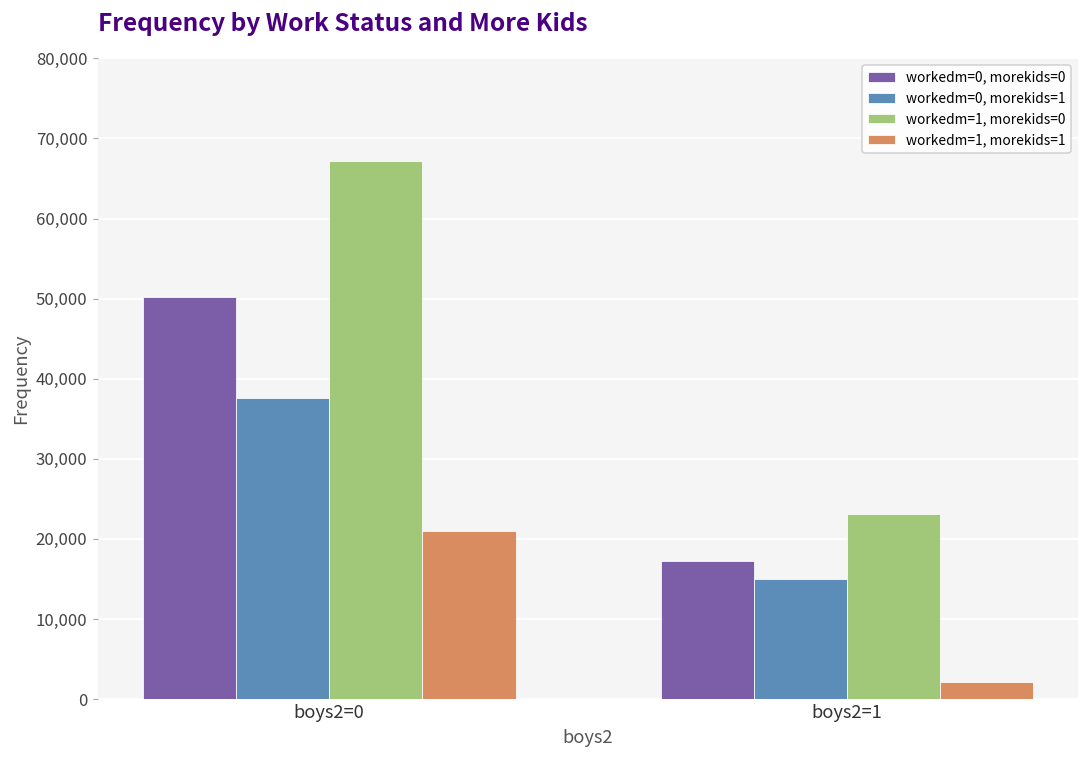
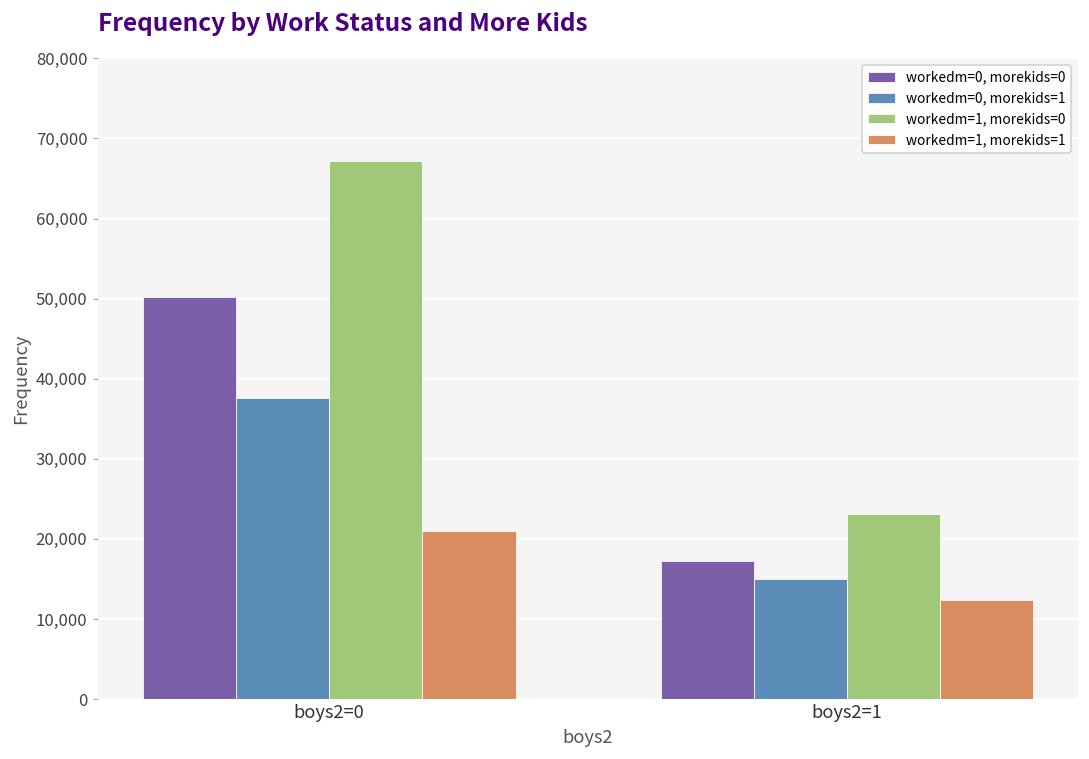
  {
    "workedm=1, morekids=0": {
      "boys2=0": "67,000",
      "boys2=1": "23,000"
    },
    "workedm=1, morekids=1": {
      "boys2=0": "21,000",
-     "boys2=1": "2,000"
+     "boys2=1": "12,000"
    }
  }
